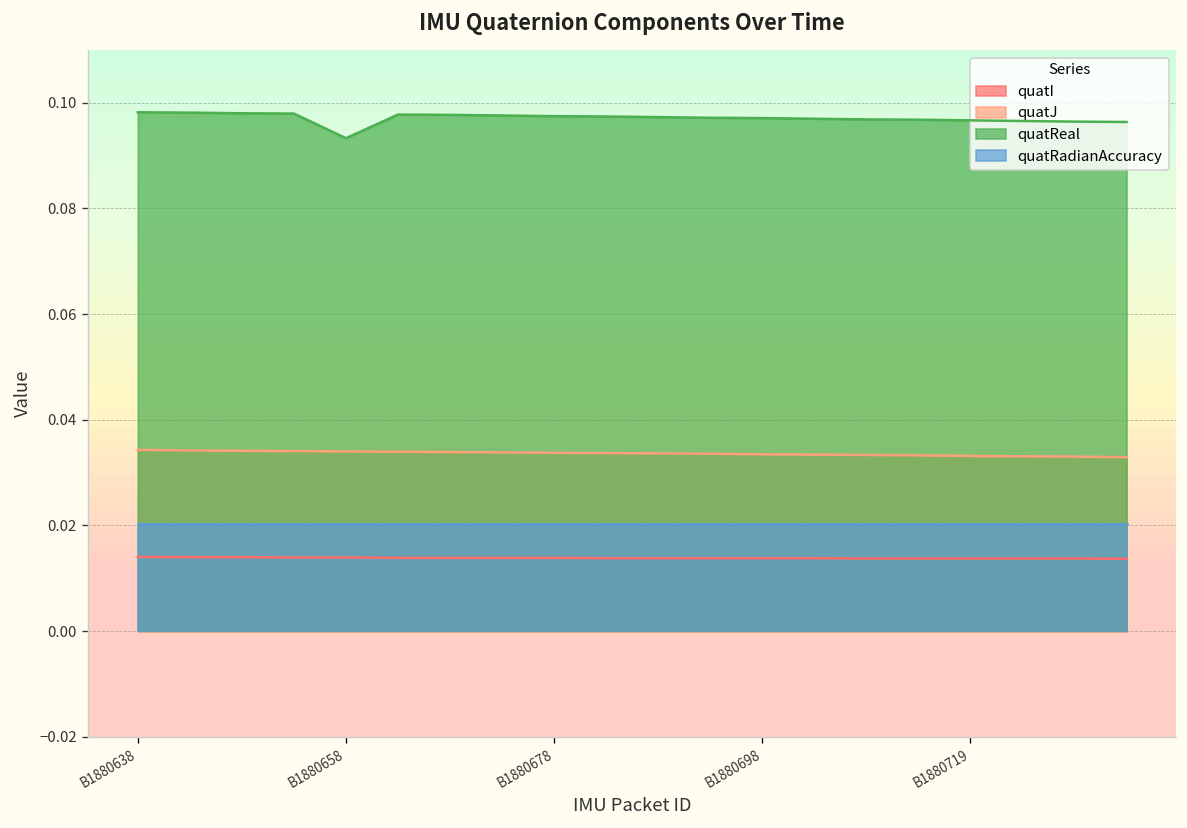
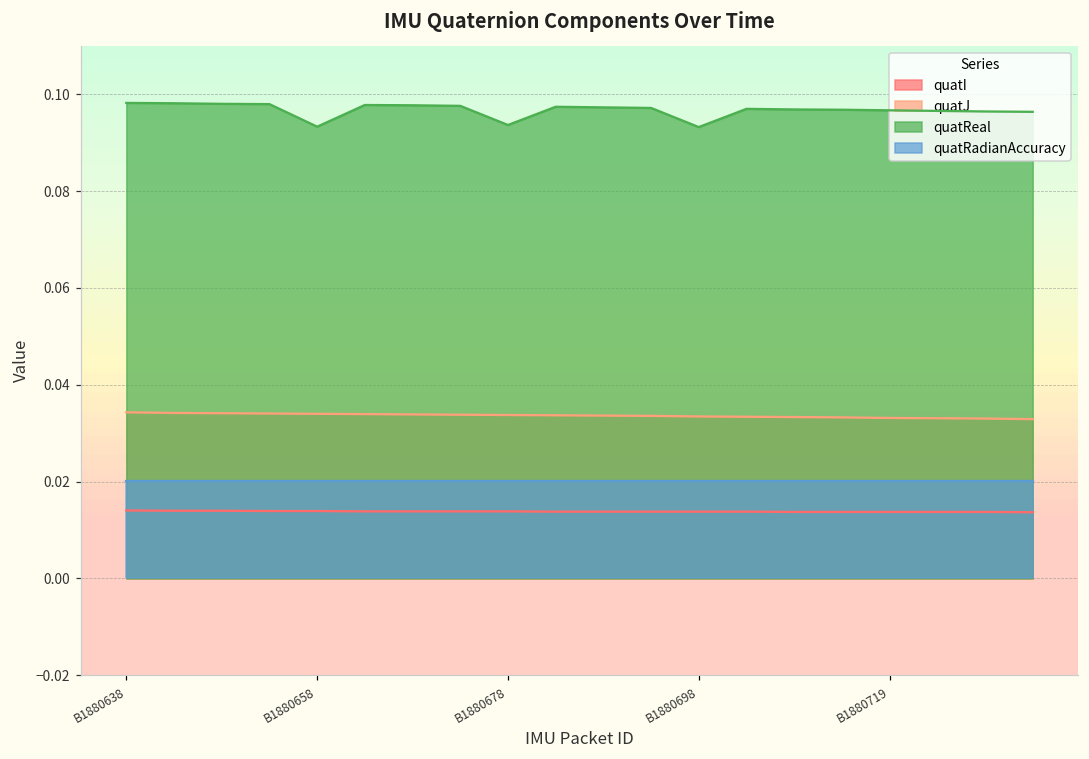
  {
    "quatReal": {
      "B1880638": 0.098,
      "B1880658": 0.093,
-     "B1880678": 0.097,
-     "B1880698": 0.097
+     "B1880678": 0.094,
+     "B1880698": 0.093
    },
    "quatRadianAccuracy": {
      "B1880638": 0.020,
      "B1880658": 0.020,
      "B1880678": 0.020,
      "B1880698": 0.020,
      "B1880719": 0.020
    }
  }
